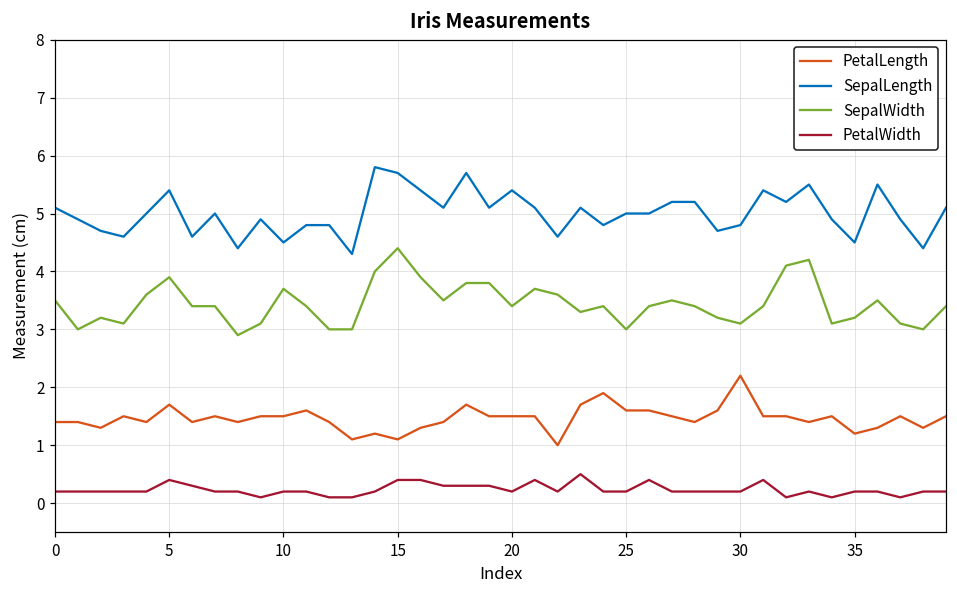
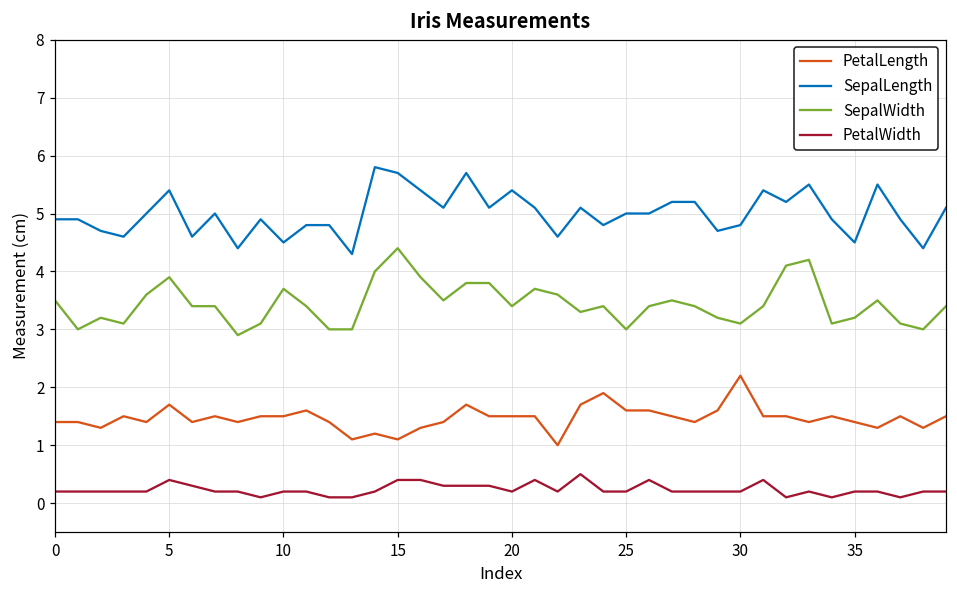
  {
    "PetalLength": {
      "0": 1.4,
      "5": 1.7,
      "10": 1.5,
      "15": 1.1,
      "20": 1.5,
      "25": 1.6,
      "30": 2.2,
-     "35": 1.2
+     "35": 1.4
    },
    "SepalLength": {
-     "0": 5.1,
+     "0": 4.9,
      "5": 5.4,
      "10": 4.5,
      "15": 5.7,
      "20": 5.4,
      "25": 5.0,
      "30": 4.8,
      "35": 4.5
    },
    "SepalWidth": {
      "0": 3.5,
      "5": 3.9,
      "10": 3.7,
      "15": 4.4,
      "20": 3.4,
      "25": 3.0,
      "30": 3.1,
      "35": 3.2
    },
    "PetalWidth": {
      "0": 0.2,
      "5": 0.4,
      "10": 0.2,
      "15": 0.4,
      "20": 0.2,
      "25": 0.2,
      "30": 0.2,
      "35": 0.2
    }
  }
